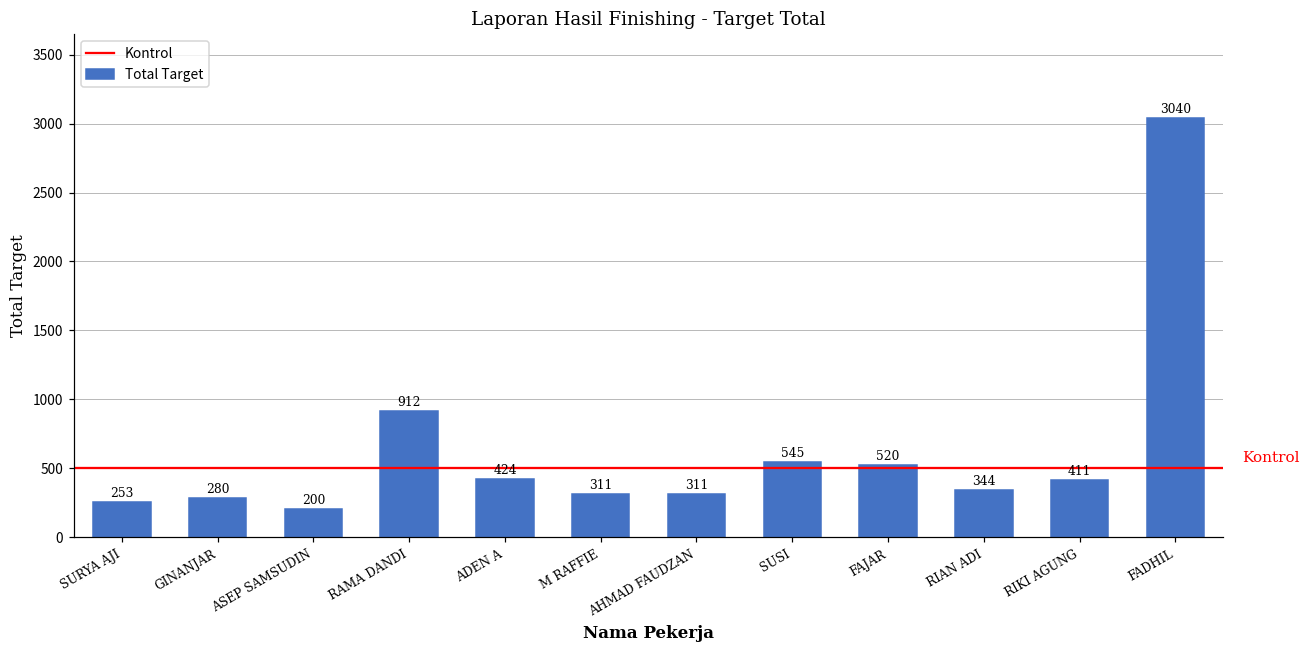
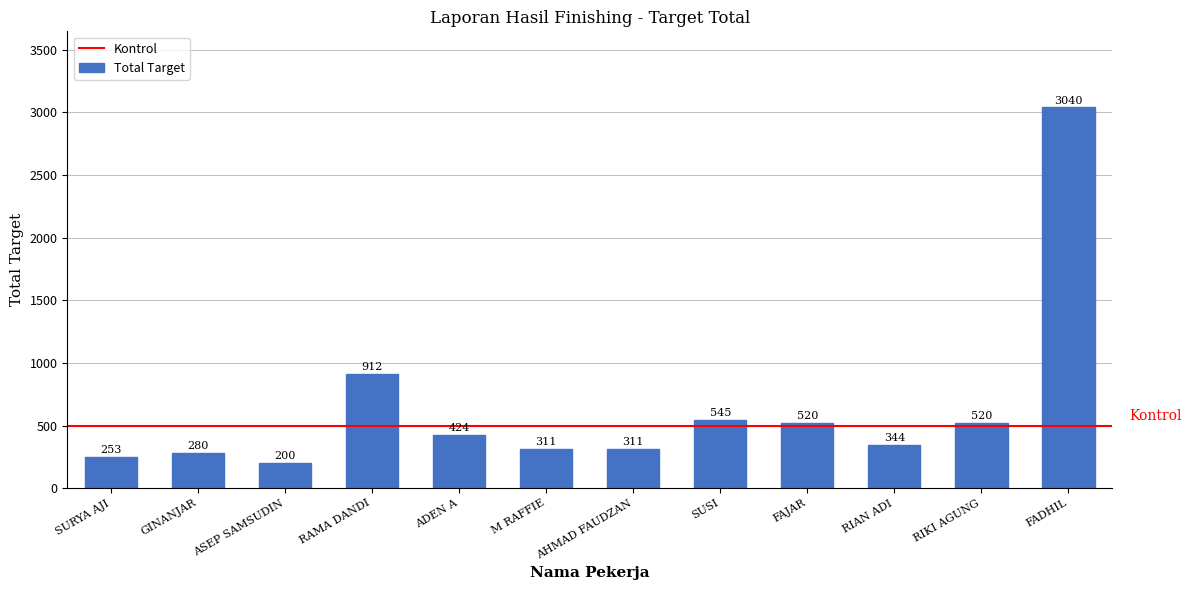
  {
    "SURYA AJI": 253,
    "GINANJAR": 280,
    "ASEP SAMSUDIN": 200,
    "RAMA DANDI": 912,
    "ADEN A": 424,
    "M RAFFIE": 311,
    "AHMAD FAUDZAN": 311,
    "SUSI": 545,
    "FAJAR": 520,
    "RIAN ADI": 344,
-   "RIKI AGUNG": 411,
+   "RIKI AGUNG": 520,
    "FADHIL": 3040
  }
